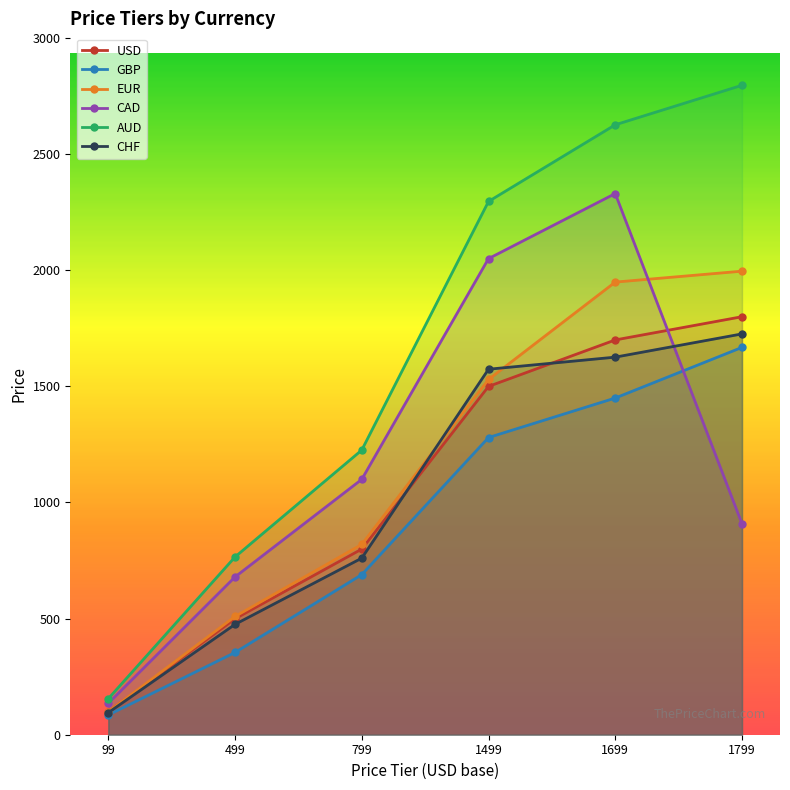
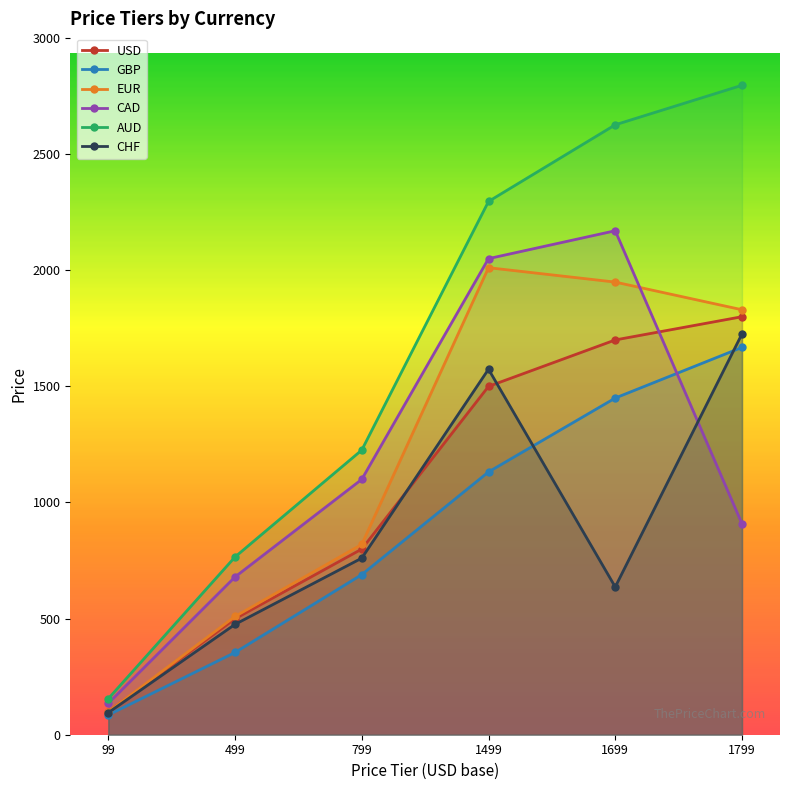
  {
    "USD": {
      "799": 800,
      "1499": 1500,
      "1699": 1700,
      "1799": 1800
    },
    "GBP": {
      "499": 350,
      "799": 690,
-     "1499": 1280,
+     "1499": 1130,
      "1699": 1450,
      "1799": 1670
    },
    "EUR": {
      "799": 820,
-     "1499": 1530,
+     "1499": 2010,
      "1699": 1950,
-     "1799": 2000
+     "1799": 1830
    },
    "CAD": {
      "99": 140,
      "499": 680,
      "799": 1100,
      "1499": 2050,
-     "1699": 2330,
+     "1699": 2170,
      "1799": 910
    },
    "AUD": {
      "99": 160,
      "499": 770,
      "799": 1230,
      "1499": 2300,
      "1699": 2630,
      "1799": 2800
    },
    "CHF": {
      "499": 480,
      "799": 760,
      "1499": 1570,
-     "1699": 1630,
+     "1699": 640,
      "1799": 1730
    }
  }
